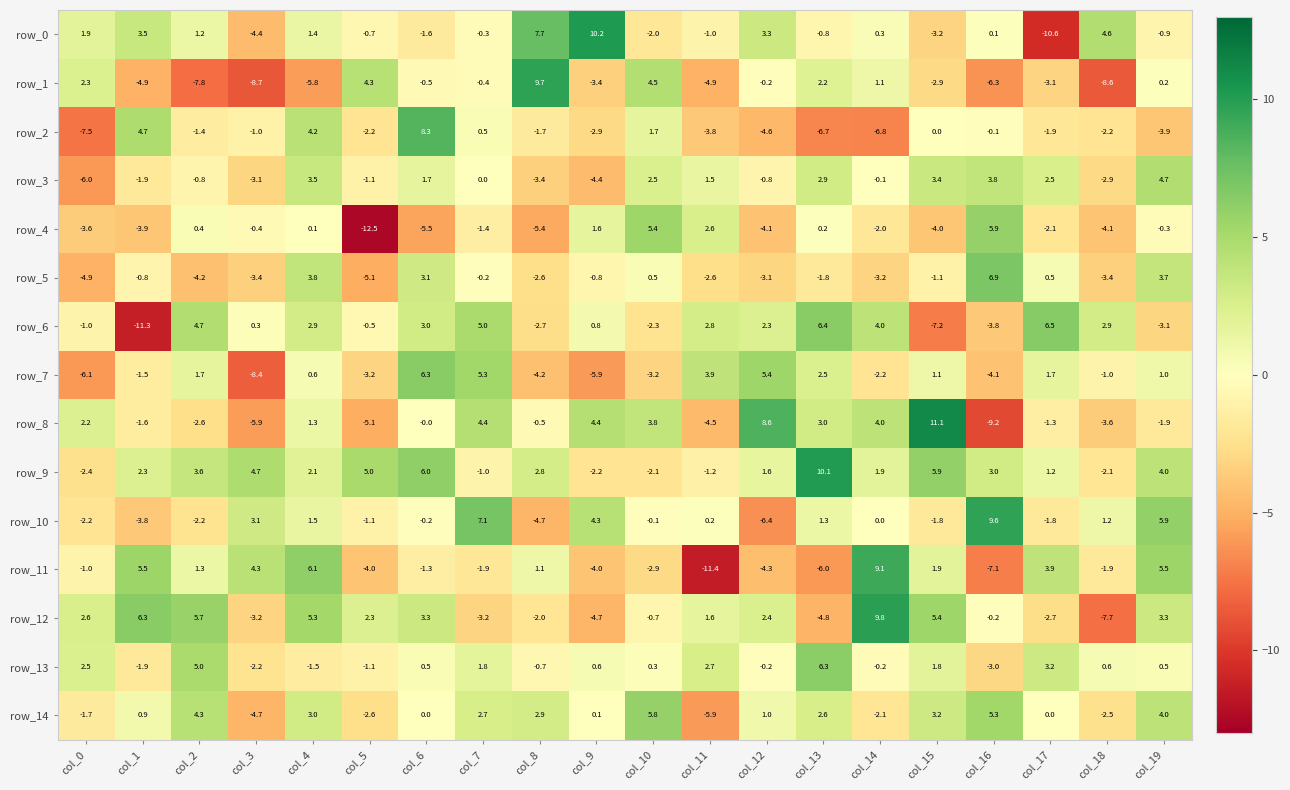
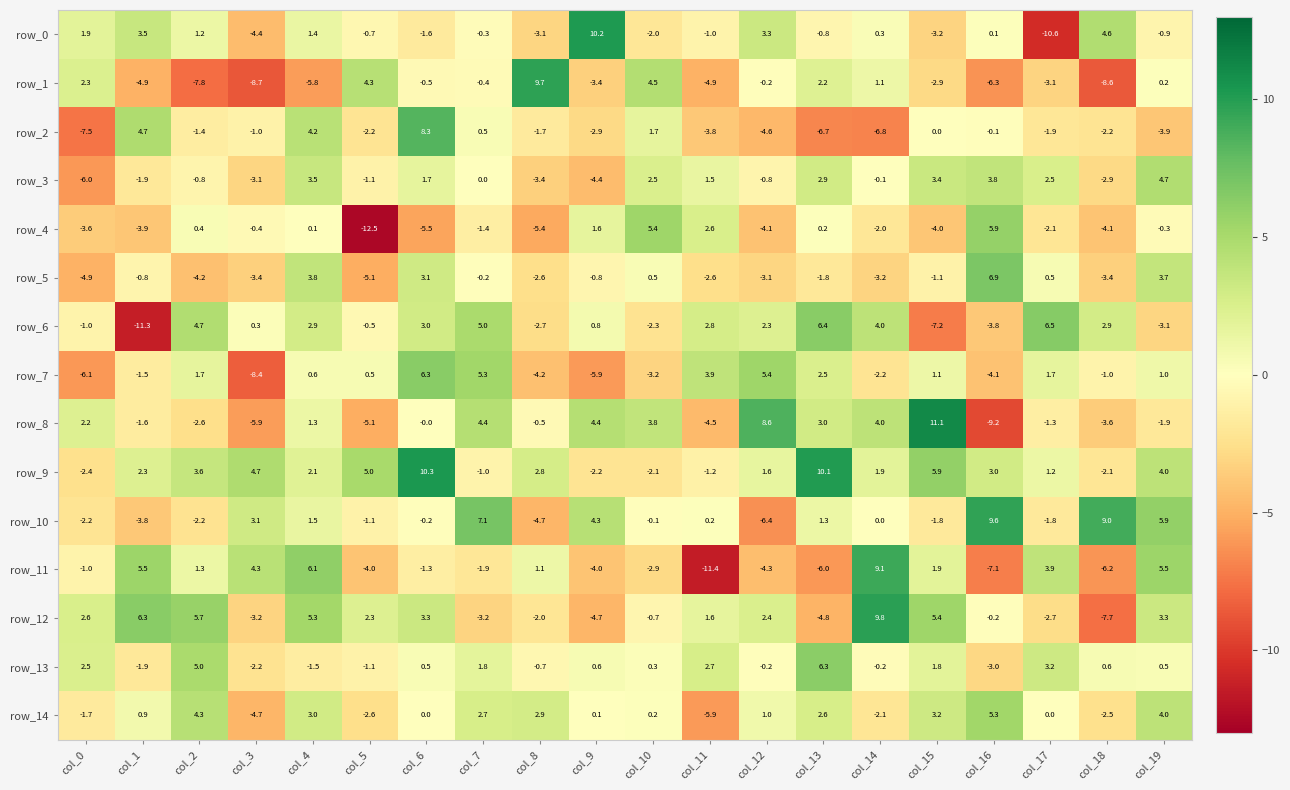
  {
    "row_0": {
      "col_0": 1.9,
      "col_1": 3.5,
      "col_2": 1.2,
      "col_3": -4.4,
      "col_4": 1.4,
      "col_5": -0.7,
      "col_6": -1.6,
      "col_7": -0.3,
-     "col_8": 7.7,
+     "col_8": -3.1,
      "col_9": 10.2,
      "col_10": -2.0,
      "col_11": -1.0,
      "col_12": 3.3,
      "col_13": -0.8,
      "col_14": 0.3,
      "col_15": -3.2,
      "col_16": 0.1,
      "col_17": -10.6,
      "col_18": 4.6,
      "col_19": -0.9
    },
    "row_7": {
      "col_0": -6.1,
      "col_1": -1.5,
      "col_2": 1.7,
      "col_3": -8.4,
      "col_4": 0.6,
-     "col_5": -3.2,
+     "col_5": 0.5,
      "col_6": 6.3,
      "col_7": 5.3,
      "col_8": -4.2,
      "col_9": -5.9,
      "col_10": -3.2,
      "col_11": 3.9,
      "col_12": 5.4,
      "col_13": 2.5,
      "col_14": -2.2,
      "col_15": 1.1,
      "col_16": -4.1,
      "col_17": 1.7,
      "col_18": -1.0,
      "col_19": 1.0
    },
    "row_9": {
      "col_0": -2.4,
      "col_1": 2.3,
      "col_2": 3.6,
      "col_3": 4.7,
      "col_4": 2.1,
      "col_5": 5.0,
-     "col_6": 6.0,
+     "col_6": 10.3,
      "col_7": -1.0,
      "col_8": 2.8,
      "col_9": -2.2,
      "col_10": -2.1,
      "col_11": -1.2,
      "col_12": 1.6,
      "col_13": 10.1,
      "col_14": 1.9,
      "col_15": 5.9,
      "col_16": 3.0,
      "col_17": 1.2,
      "col_18": -2.1,
      "col_19": 4.0
    },
    "row_10": {
      "col_0": -2.2,
      "col_1": -3.8,
      "col_2": -2.2,
      "col_3": 3.1,
      "col_4": 1.5,
      "col_5": -1.1,
      "col_6": -0.2,
      "col_7": 7.1,
      "col_8": -4.7,
      "col_9": 4.3,
      "col_10": -0.1,
      "col_11": 0.2,
      "col_12": -6.4,
      "col_13": 1.3,
      "col_14": 0.0,
      "col_15": -1.8,
      "col_16": 9.6,
      "col_17": -1.8,
-     "col_18": 1.2,
+     "col_18": 9.0,
      "col_19": 5.9
    },
    "row_11": {
      "col_0": -1.0,
      "col_1": 5.5,
      "col_2": 1.3,
      "col_3": 4.3,
      "col_4": 6.1,
      "col_5": -4.0,
      "col_6": -1.3,
      "col_7": -1.9,
      "col_8": 1.1,
      "col_9": -4.0,
      "col_10": -2.9,
      "col_11": -11.4,
      "col_12": -4.3,
      "col_13": -6.0,
      "col_14": 9.1,
      "col_15": 1.9,
      "col_16": -7.1,
      "col_17": 3.9,
-     "col_18": -1.9,
+     "col_18": -6.2,
      "col_19": 5.5
    },
    "row_14": {
      "col_0": -1.7,
      "col_1": 0.9,
      "col_2": 4.3,
      "col_3": -4.7,
      "col_4": 3.0,
      "col_5": -2.6,
      "col_6": 0.0,
      "col_7": 2.7,
      "col_8": 2.9,
      "col_9": 0.1,
-     "col_10": 5.8,
+     "col_10": 0.2,
      "col_11": -5.9,
      "col_12": 1.0,
      "col_13": 2.6,
      "col_14": -2.1,
      "col_15": 3.2,
      "col_16": 5.3,
      "col_17": 0.0,
      "col_18": -2.5,
      "col_19": 4.0
    }
  }
